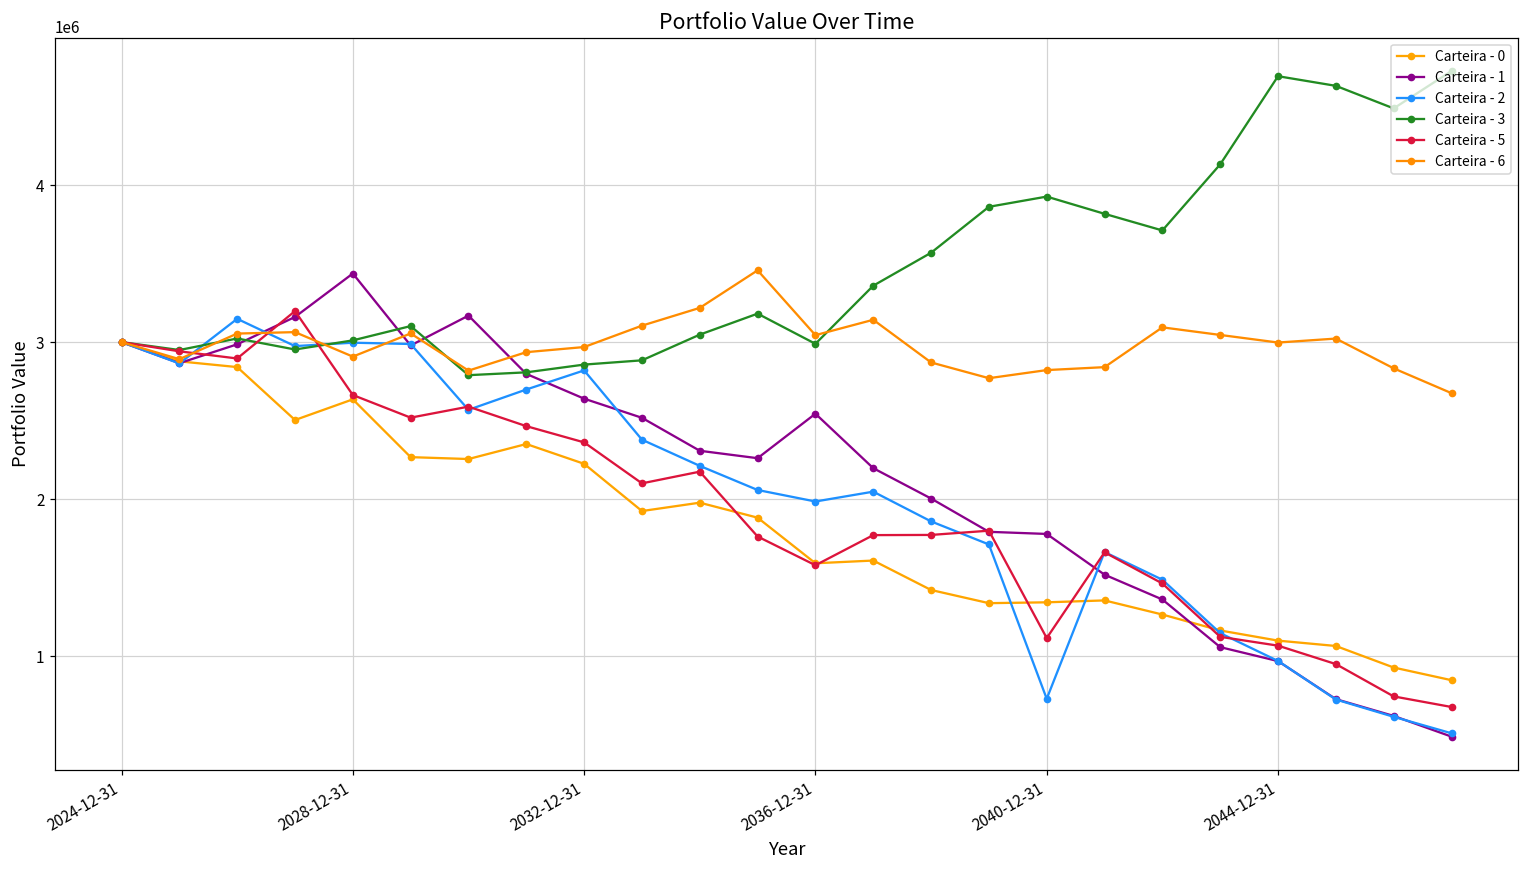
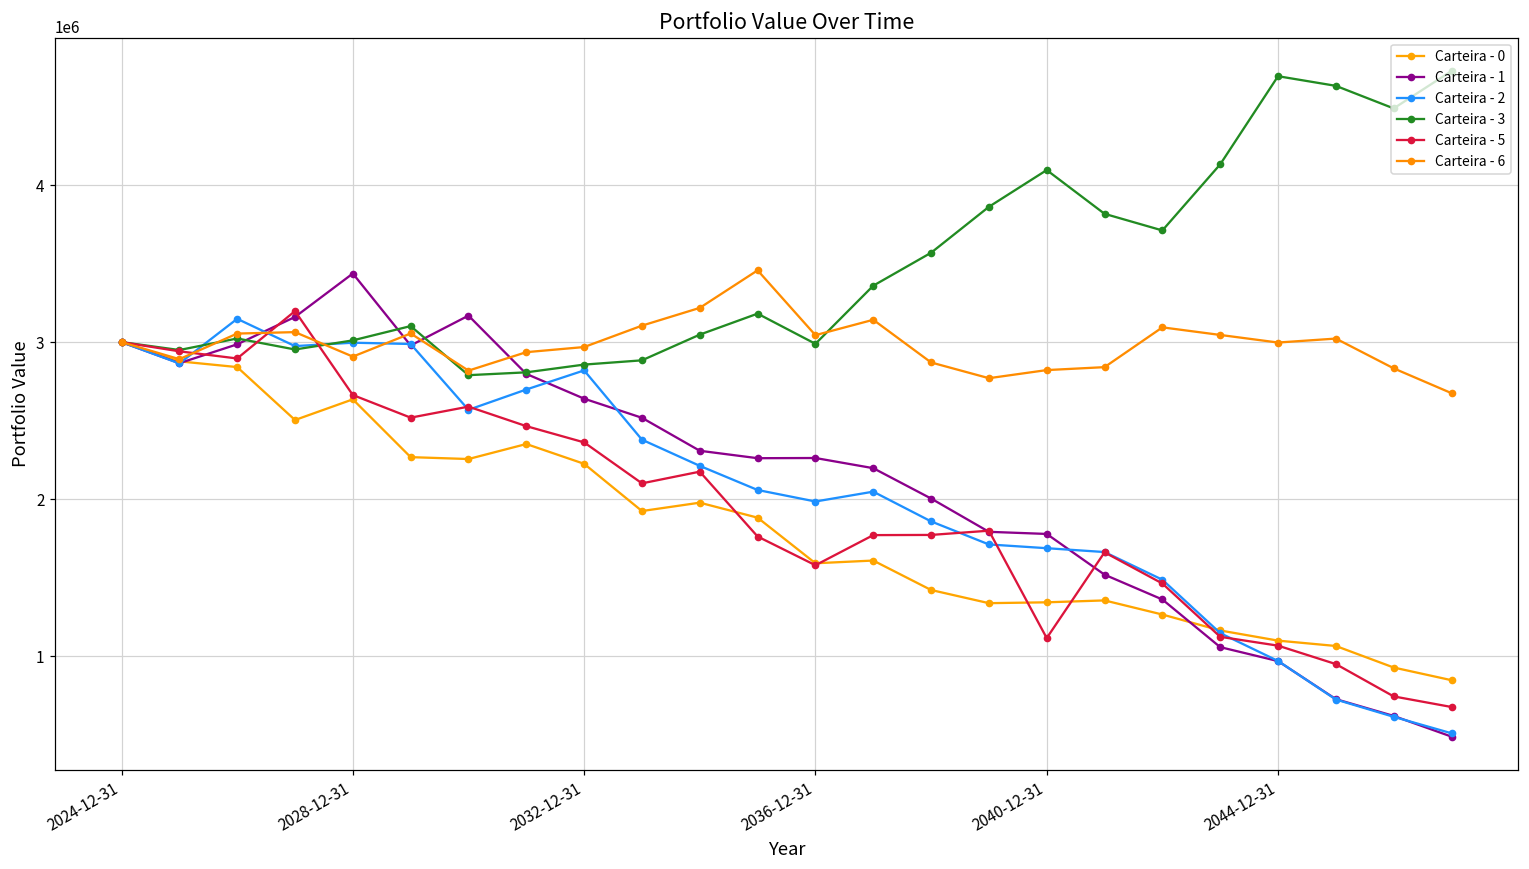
  {
    "Carteira - 1": {
      "2028-12-31": 3440000,
      "2032-12-31": 2640000,
-     "2036-12-31": 2540000,
+     "2036-12-31": 2260000,
      "2040-12-31": 1780000
    },
    "Carteira - 2": {
      "2032-12-31": 2820000,
      "2036-12-31": 1990000,
-     "2040-12-31": 730000
+     "2040-12-31": 1690000
    },
    "Carteira - 3": {
      "2032-12-31": 2860000,
      "2036-12-31": 2990000,
-     "2040-12-31": 3930000,
+     "2040-12-31": 4100000,
      "2044-12-31": 4690000
    },
    "Carteira - 5": {
      "2028-12-31": 2660000,
      "2032-12-31": 2360000,
      "2040-12-31": 1120000,
      "2044-12-31": 1070000
    }
  }
